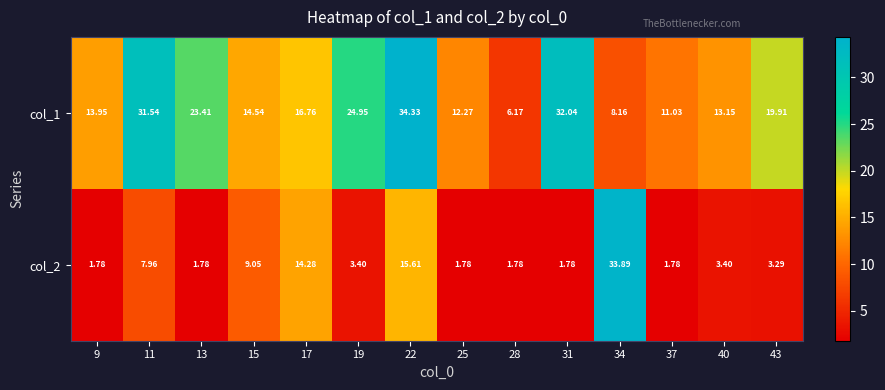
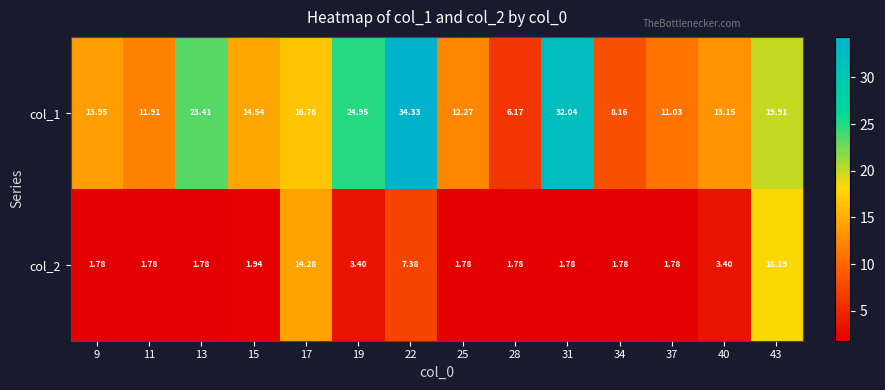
  {
    "col_1": {
      "9": 13.95,
-     "11": 31.54,
+     "11": 11.91,
      "13": 23.41,
      "15": 14.54,
      "17": 16.76,
      "19": 24.95,
      "22": 34.33,
      "25": 12.27,
      "28": 6.17,
      "31": 32.04,
      "34": 8.16,
      "37": 11.03,
      "40": 13.15,
      "43": 19.91
    },
    "col_2": {
      "9": 1.78,
-     "11": 7.96,
+     "11": 1.78,
      "13": 1.78,
-     "15": 9.05,
+     "15": 1.94,
      "17": 14.28,
      "19": 3.40,
-     "22": 15.61,
+     "22": 7.38,
      "25": 1.78,
      "28": 1.78,
      "31": 1.78,
-     "34": 33.89,
+     "34": 1.78,
      "37": 1.78,
      "40": 3.40,
-     "43": 3.29
+     "43": 18.19
    }
  }
